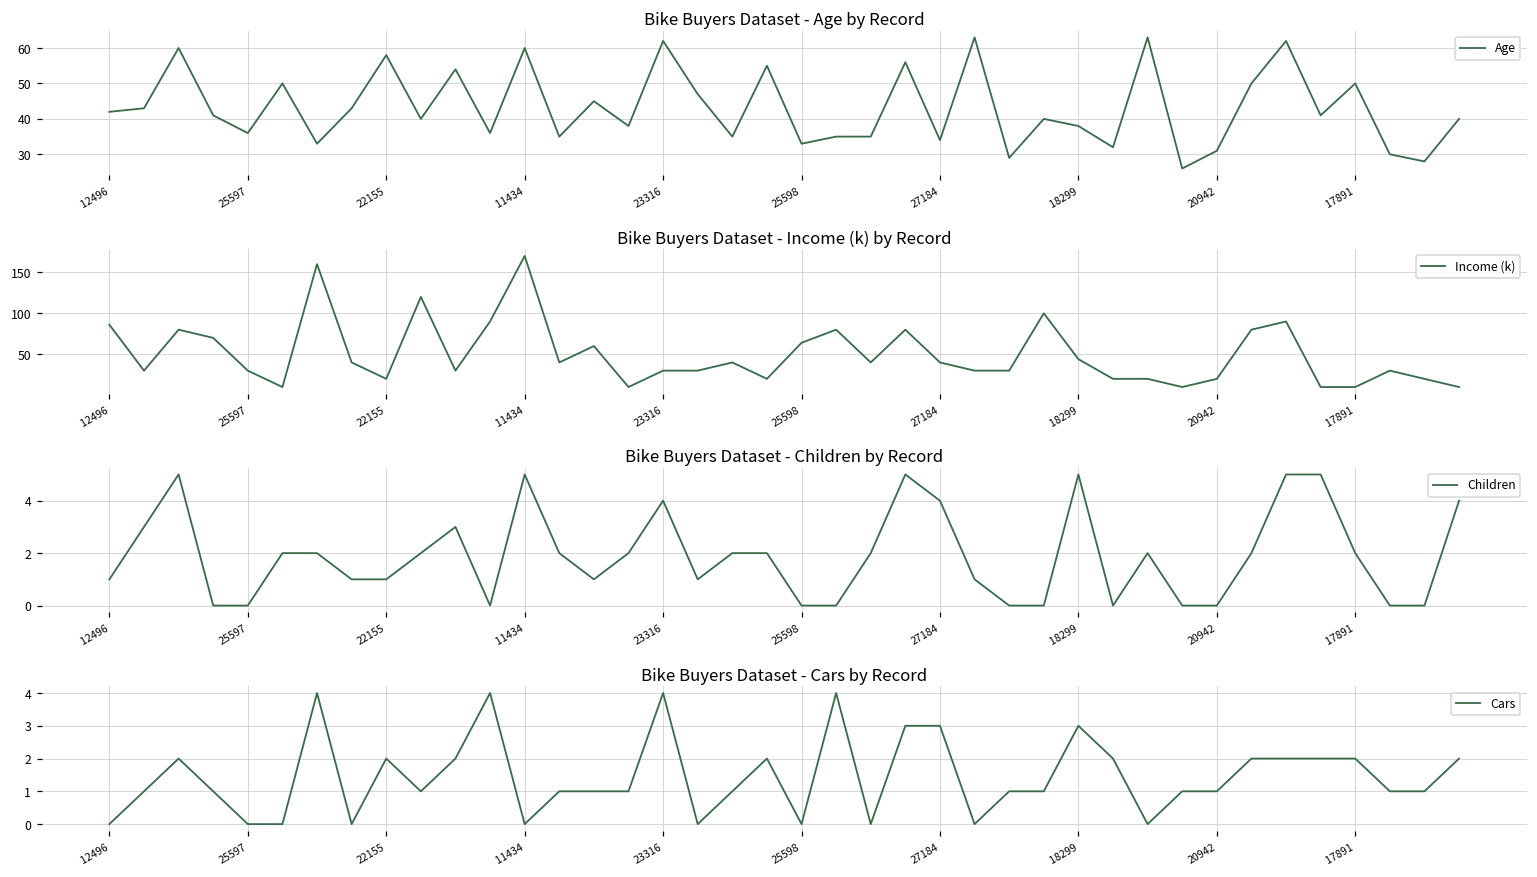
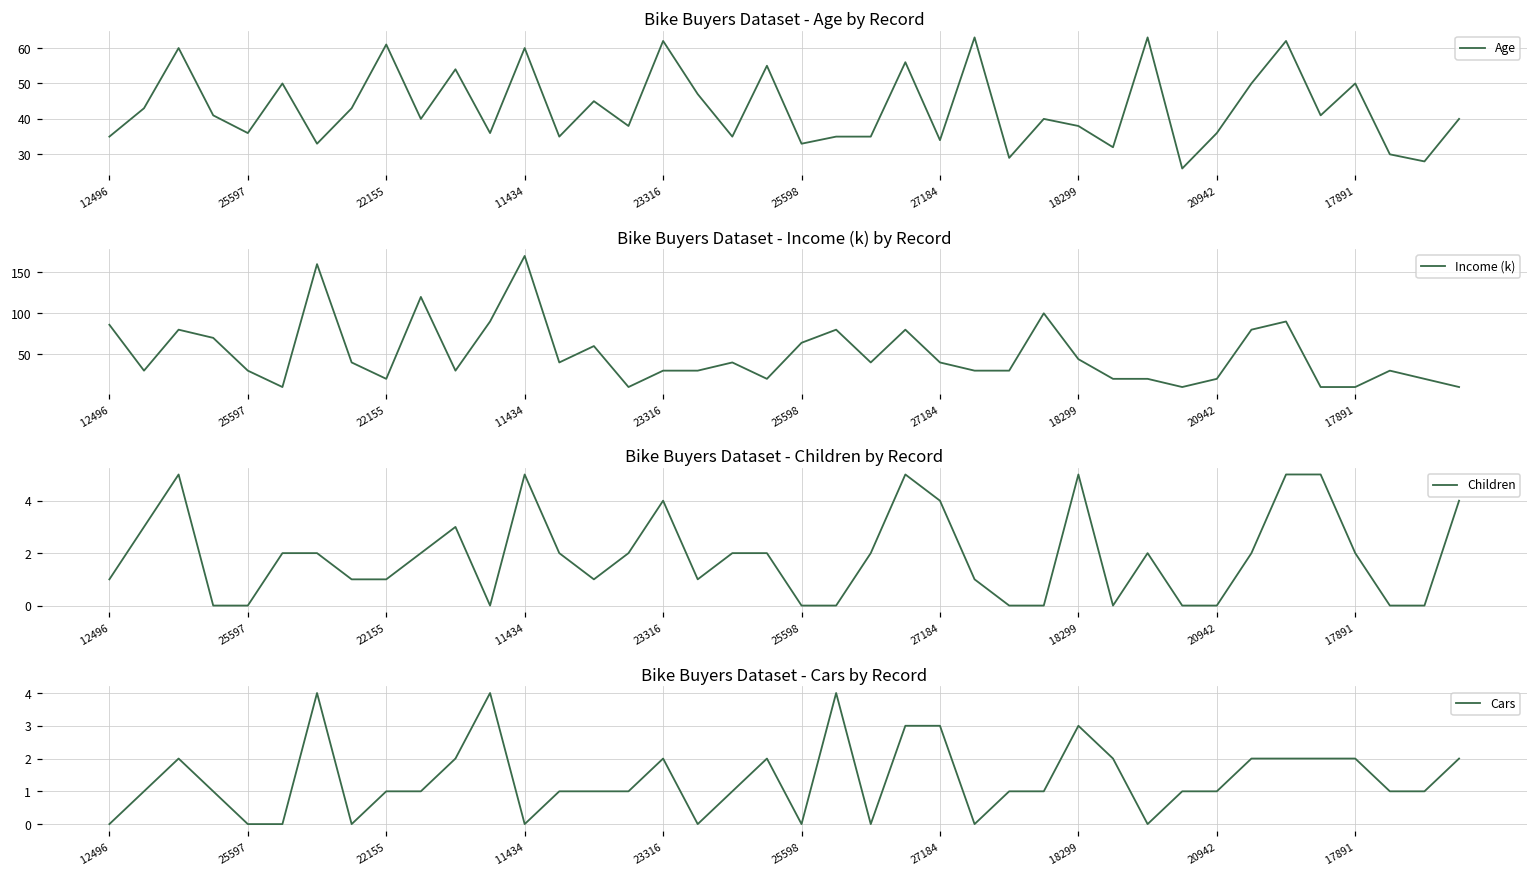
  {
    "Bike Buyers Dataset - Age by Record": {
-     "12496": 42,
+     "12496": 35,
      "25597": 36,
-     "22155": 58,
+     "22155": 61,
      "11434": 60,
      "23316": 62,
      "25598": 33,
      "27184": 34,
      "18299": 38,
-     "20942": 31,
+     "20942": 36,
      "17891": 50
    },
    "Bike Buyers Dataset - Income (k) by Record": {
      "12496": 90,
      "25597": 30,
      "22155": 20,
      "11434": 170,
      "23316": 30,
      "25598": 60,
      "27184": 40,
      "18299": 40,
      "20942": 20,
      "17891": 10
    },
    "Bike Buyers Dataset - Children by Record": {
      "12496": 1.0,
      "25597": 0.0,
      "22155": 1.0,
      "11434": 5.0,
      "23316": 4.0,
      "25598": 0.0,
      "27184": 4.0,
      "18299": 5.0,
      "20942": 0.0,
      "17891": 2.0
    },
    "Bike Buyers Dataset - Cars by Record": {
      "12496": 0,
      "25597": 0,
-     "22155": 2,
+     "22155": 1,
      "11434": 0,
-     "23316": 4,
+     "23316": 2,
      "25598": 0,
      "27184": 3,
      "18299": 3,
      "20942": 1,
      "17891": 2
    }
  }
